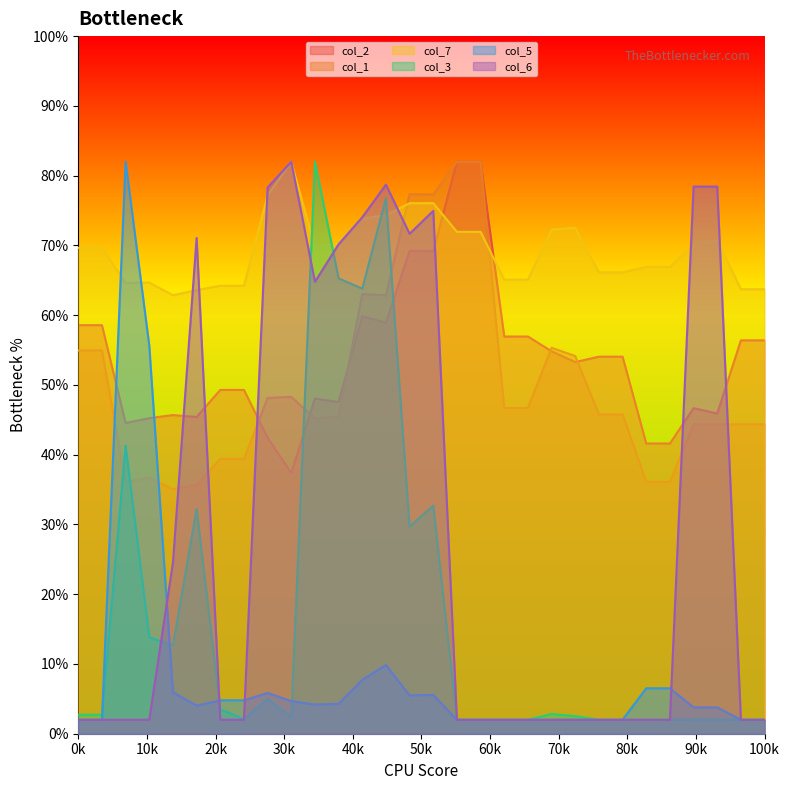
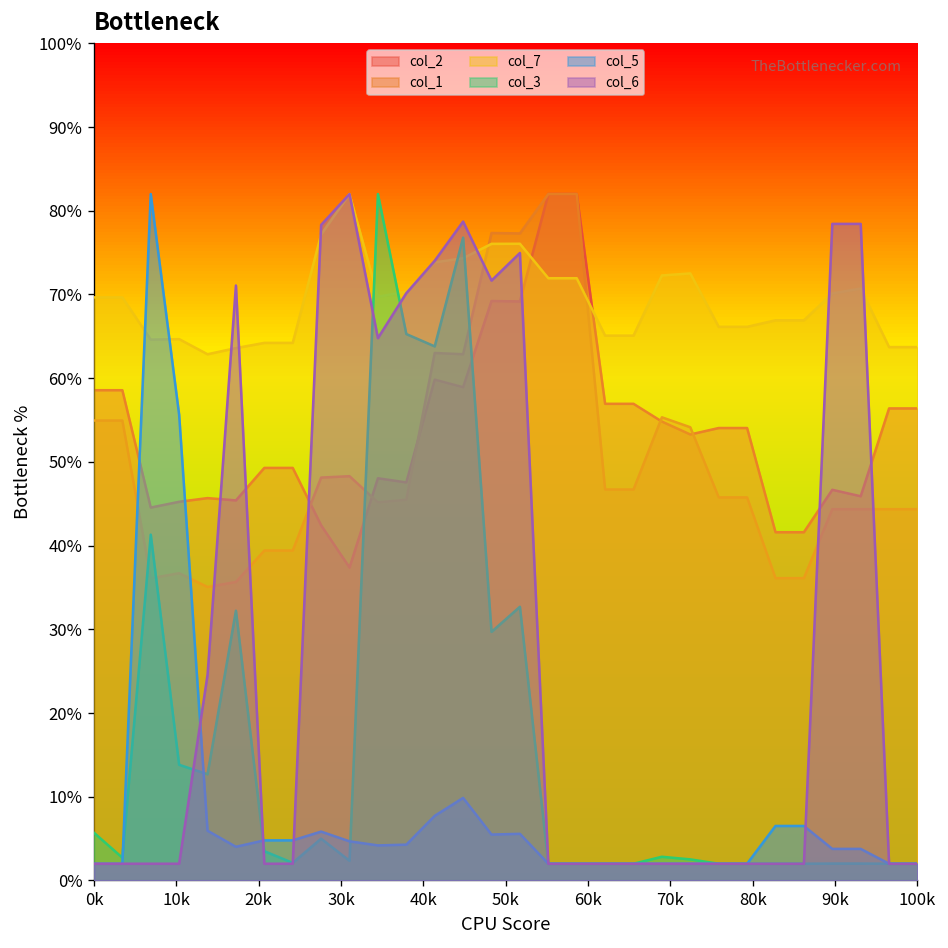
  {
    "col_3": {
-     "0k": "3%"
+     "0k": "6%"
    }
  }
